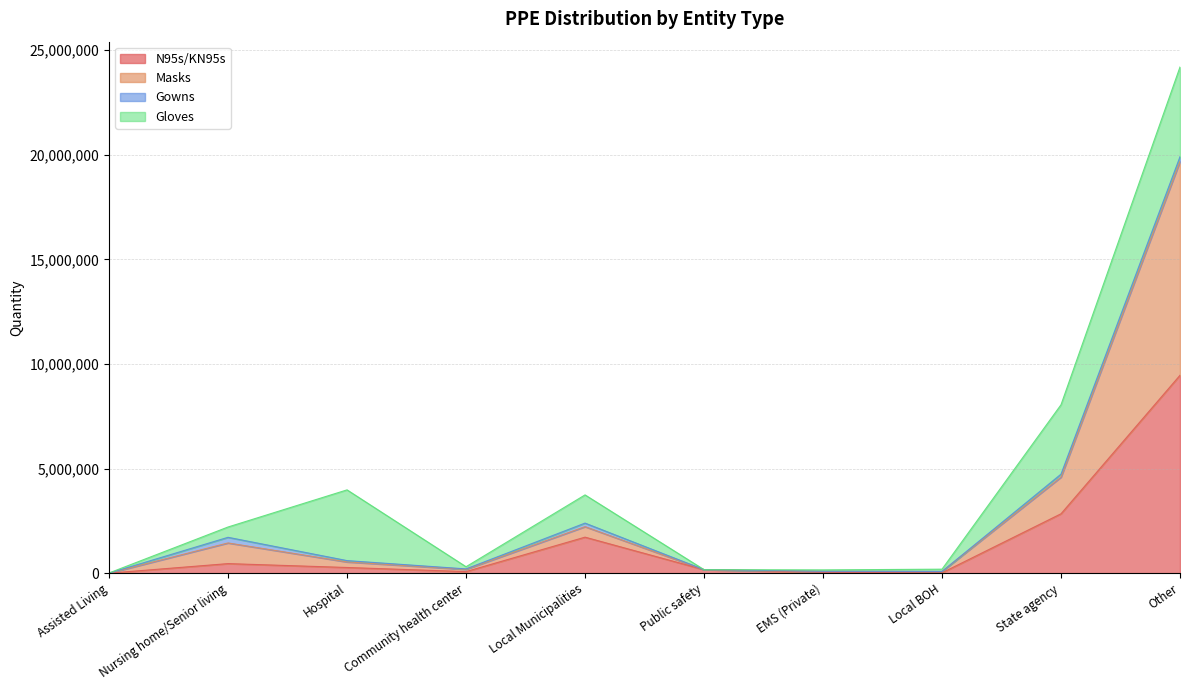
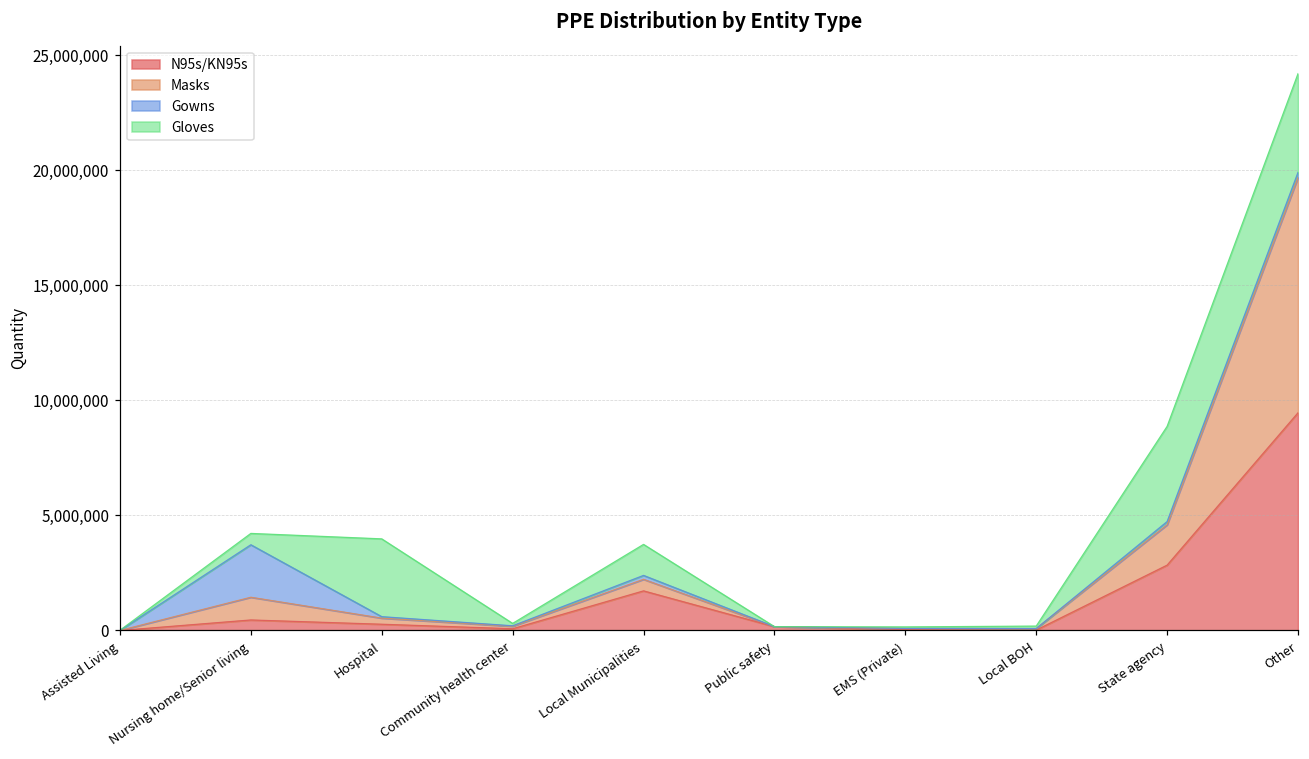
  {
    "Gowns": {
-     "Nursing home/Senior living": "300,000",
+     "Nursing home/Senior living": "2,300,000",
      "Local Municipalities": "200,000",
      "State agency": "100,000",
      "Other": "200,000"
    },
    "Gloves": {
      "Nursing home/Senior living": "500,000",
      "Hospital": "3,400,000",
      "Local Municipalities": "1,300,000",
-     "State agency": "3,300,000",
+     "State agency": "4,100,000",
      "Other": "4,300,000"
    }
  }
